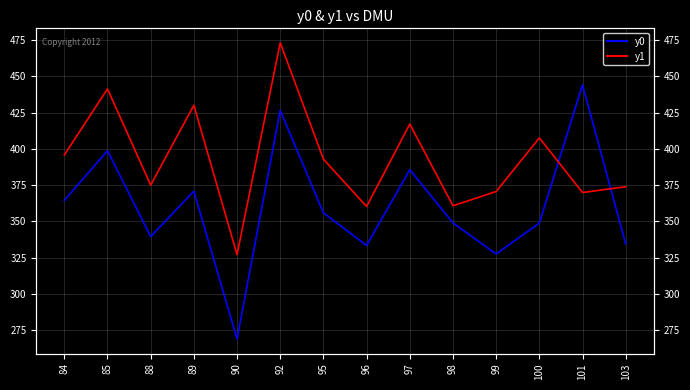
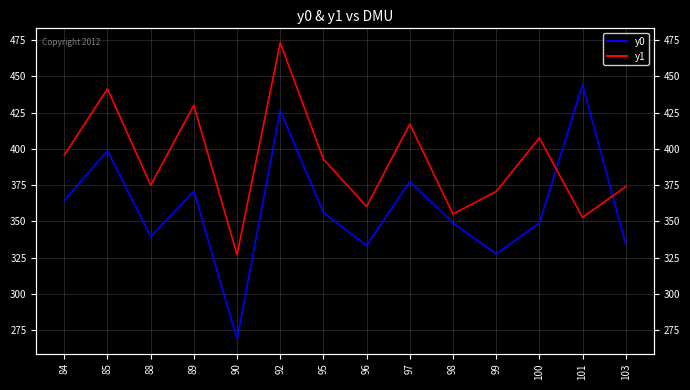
  {
    "y0": {
      "84": 364,
      "85": 399,
      "88": 340,
      "89": 371,
      "90": 269,
      "92": 427,
      "95": 356,
      "96": 333,
-     "97": 386,
+     "97": 378,
      "98": 349,
      "99": 328,
      "100": 349,
      "101": 444,
      "103": 334
    },
    "y1": {
      "84": 396,
      "85": 441,
      "88": 375,
      "89": 430,
      "90": 327,
      "92": 473,
      "95": 393,
      "96": 360,
      "97": 417,
-     "98": 361,
+     "98": 355,
      "99": 371,
      "100": 408,
-     "101": 370,
+     "101": 353,
      "103": 374
    }
  }
